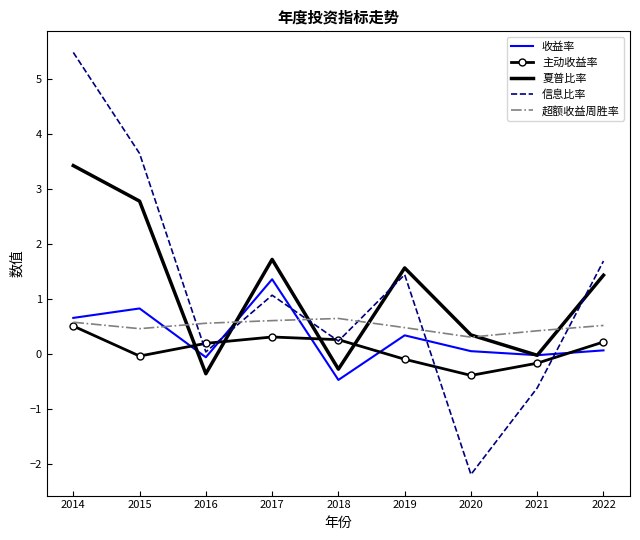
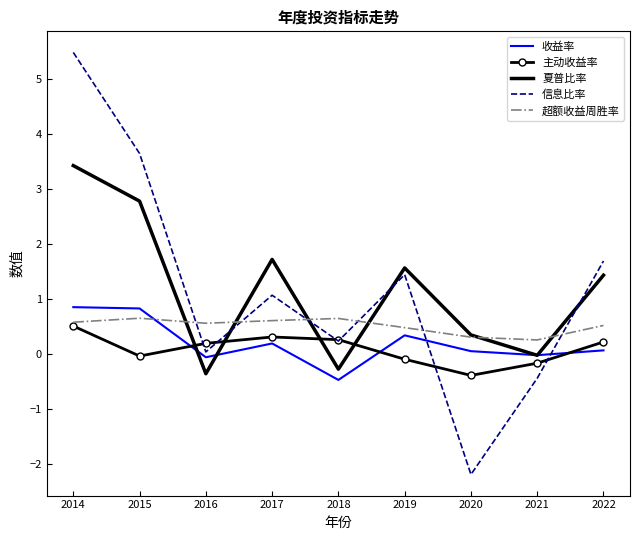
  {
    "收益率": {
-     "2014": 0.7,
+     "2014": 0.9,
      "2015": 0.8,
      "2016": -0.1,
-     "2017": 1.4,
+     "2017": 0.2,
      "2018": -0.5,
      "2019": 0.3,
      "2020": 0.1,
      "2022": 0.1
    },
    "信息比率": {
      "2014": 5.5,
      "2015": 3.6,
      "2016": 0.0,
      "2017": 1.1,
      "2019": 1.4,
      "2020": -2.2,
-     "2021": -0.6,
+     "2021": -0.4,
      "2022": 1.7
    },
    "超额收益周胜率": {
      "2014": 0.6,
-     "2015": 0.5,
+     "2015": 0.7,
      "2016": 0.6,
      "2017": 0.6,
      "2018": 0.6,
      "2019": 0.5,
-     "2021": 0.4,
+     "2021": 0.3,
      "2022": 0.5
    }
  }
